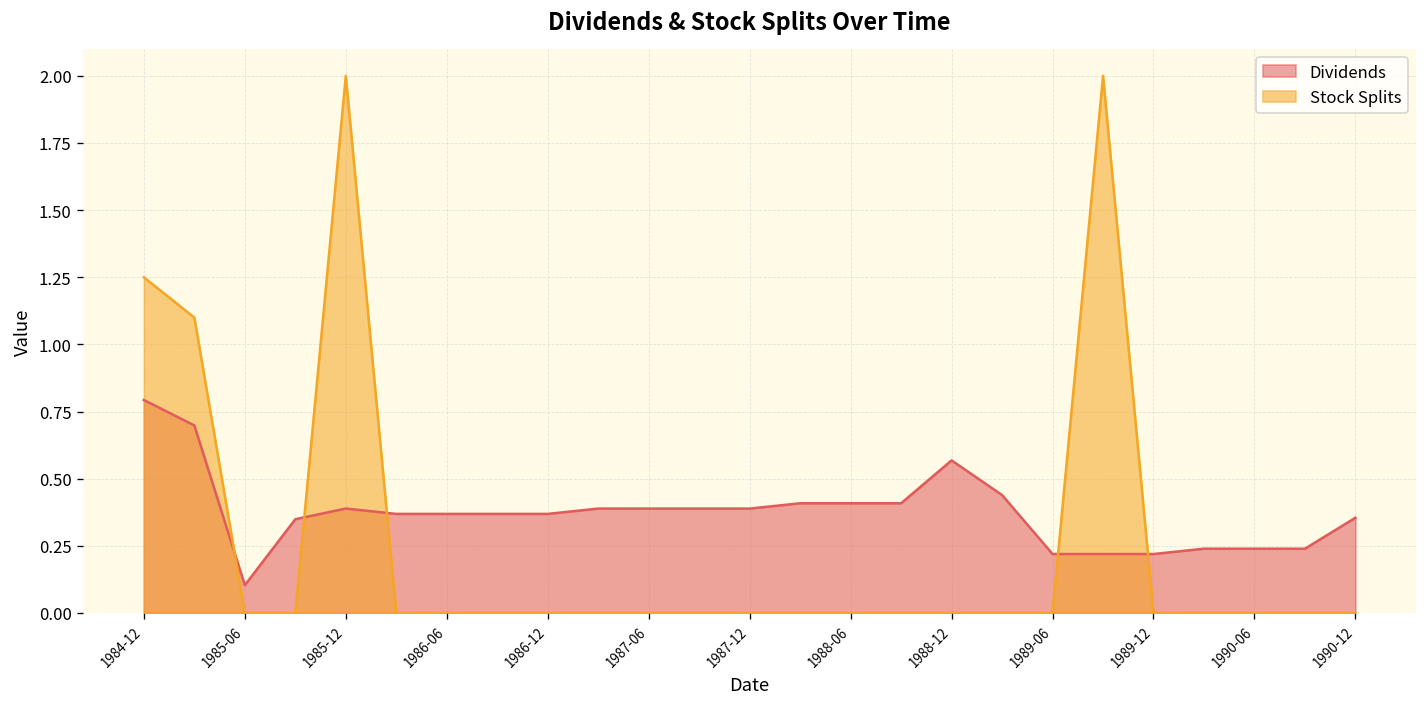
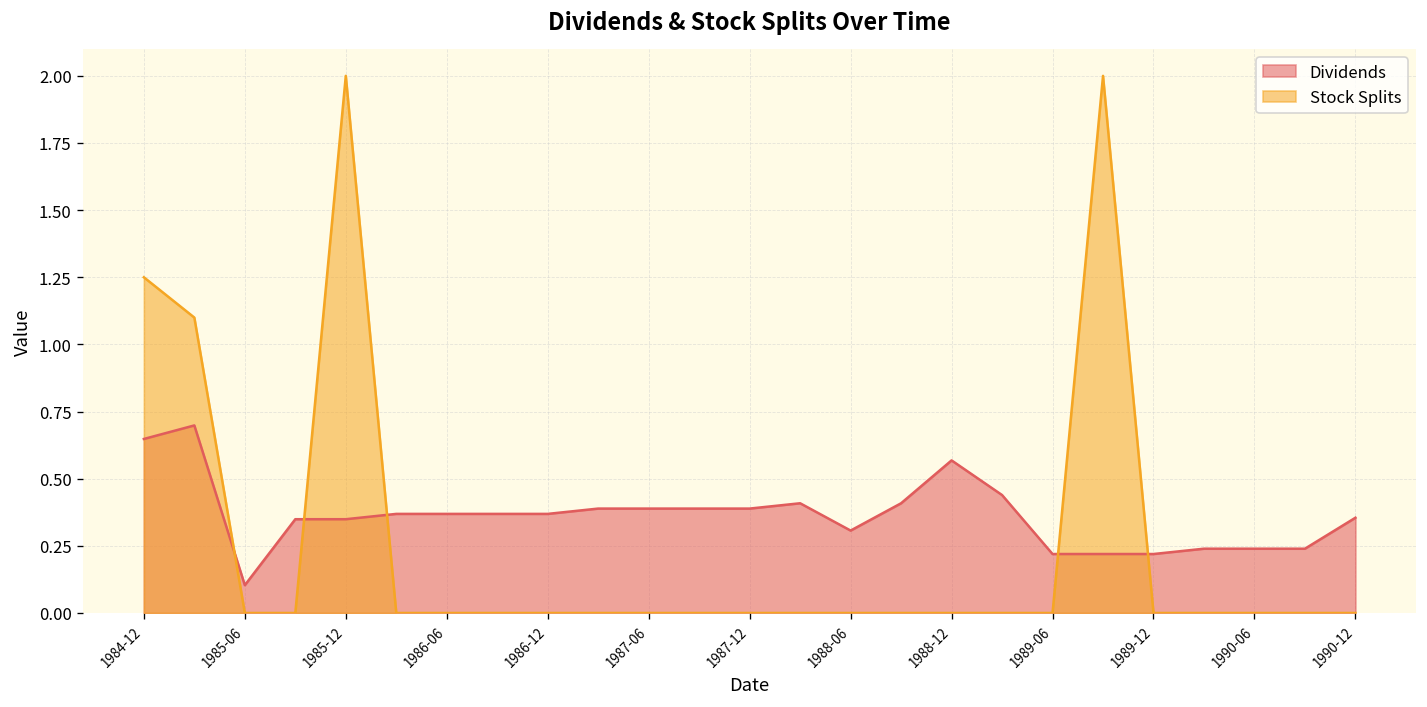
  {
    "Dividends": {
-     "1984-12": 0.79,
+     "1984-12": 0.65,
      "1985-06": 0.10,
-     "1985-12": 0.39,
+     "1985-12": 0.35,
      "1986-06": 0.37,
      "1986-12": 0.37,
      "1987-06": 0.39,
      "1987-12": 0.39,
-     "1988-06": 0.41,
+     "1988-06": 0.31,
      "1988-12": 0.57,
      "1989-06": 0.22,
      "1989-12": 0.22,
      "1990-06": 0.24,
      "1990-12": 0.35
    },
    "Stock Splits": {
      "1984-12": 1.25,
      "1985-06": 0.00,
      "1985-12": 2.00,
      "1986-06": 0.00,
      "1986-12": 0.00,
      "1987-06": 0.00,
      "1987-12": 0.00,
      "1988-06": 0.00,
      "1988-12": 0.00,
      "1989-06": 0.00,
      "1989-12": 0.00,
      "1990-06": 0.00,
      "1990-12": 0.00
    }
  }
